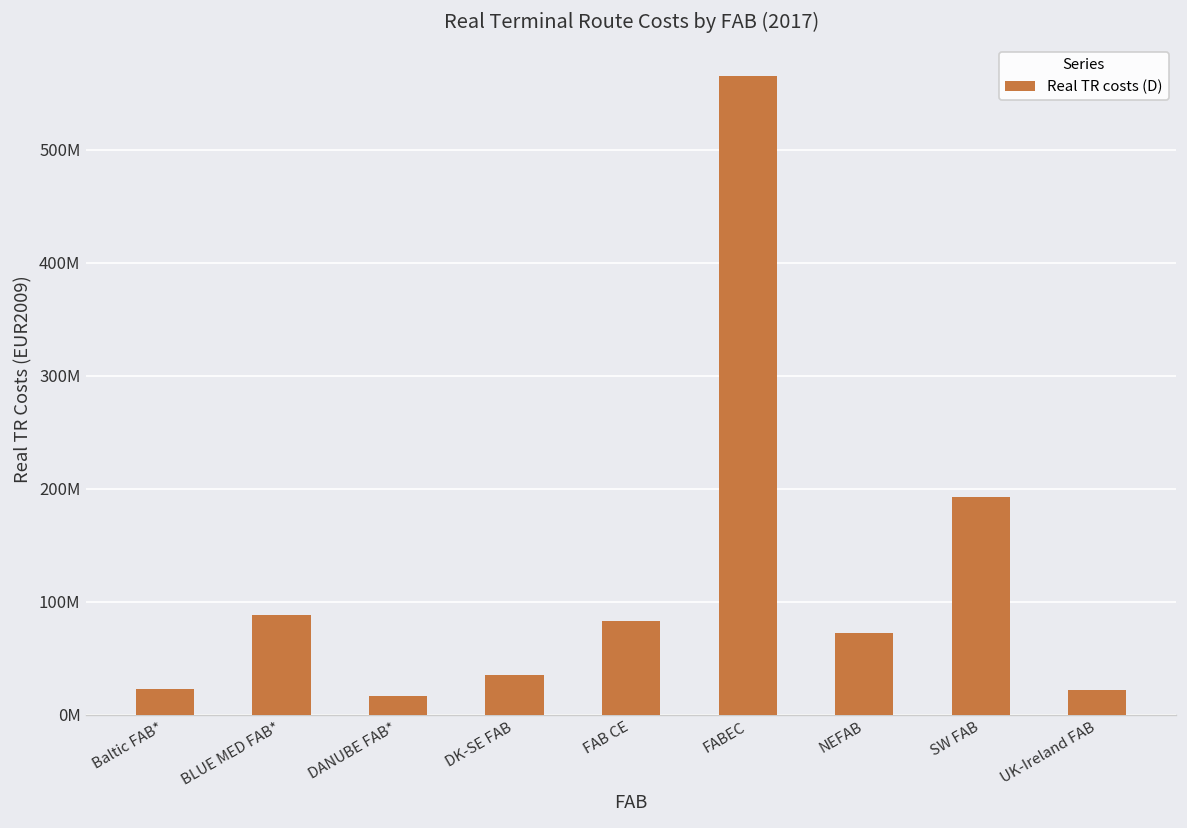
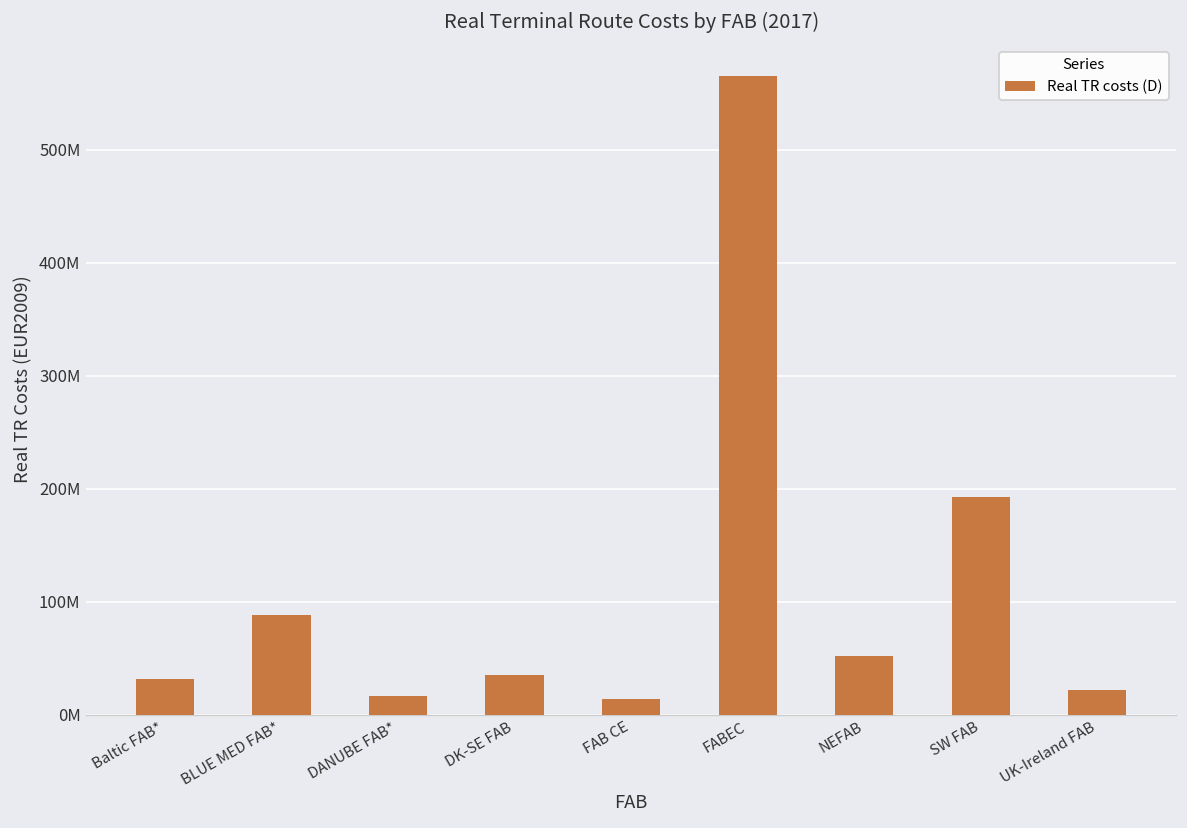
  {
-   "Baltic FAB*": 20000000,
+   "Baltic FAB*": 30000000,
    "BLUE MED FAB*": 90000000,
    "DANUBE FAB*": 20000000,
    "DK-SE FAB": 40000000,
-   "FAB CE": 80000000,
+   "FAB CE": 10000000,
    "FABEC": 560000000,
-   "NEFAB": 70000000,
+   "NEFAB": 50000000,
    "SW FAB": 190000000,
    "UK-Ireland FAB": 20000000
  }
